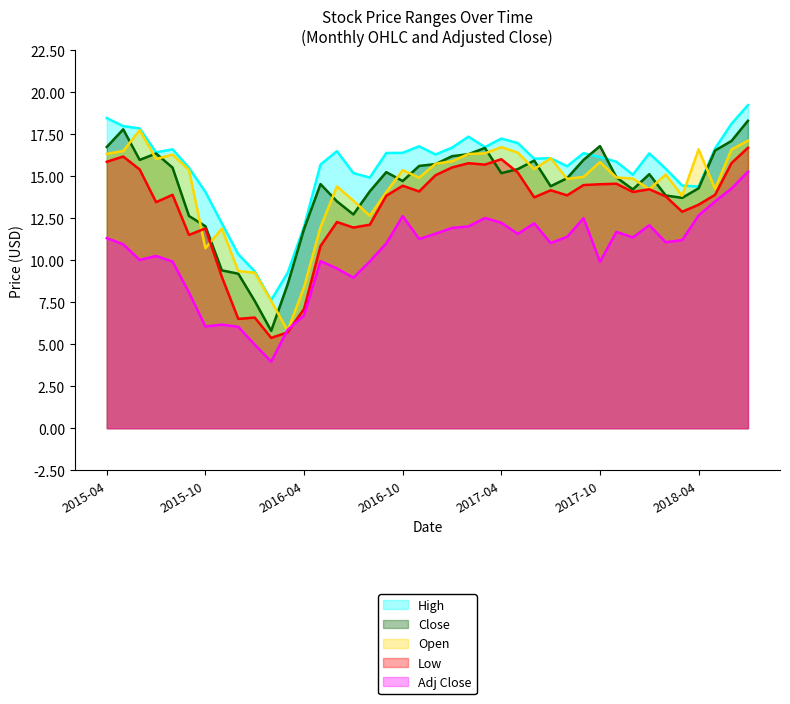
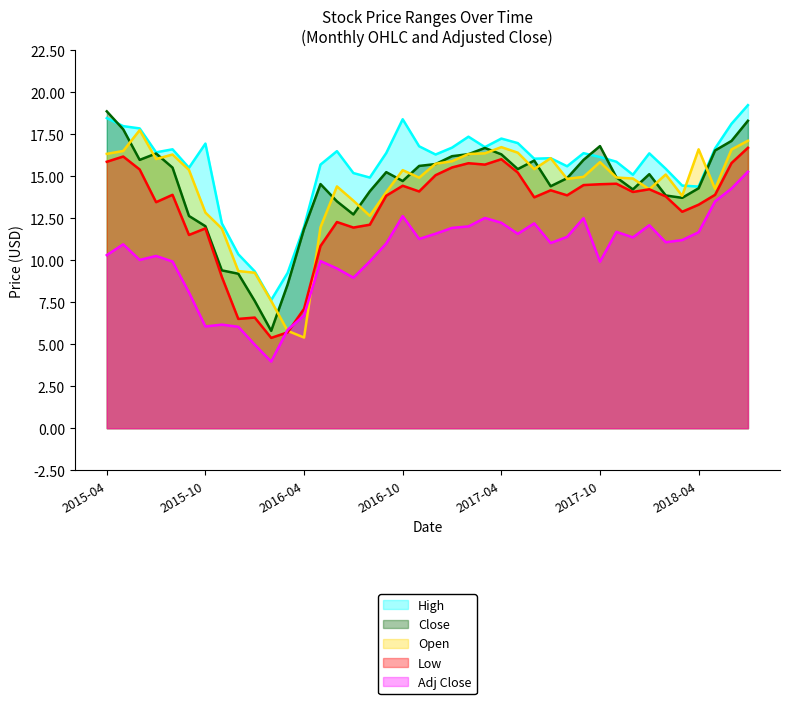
  {
    "High": {
      "2015-04": 18.5,
-     "2015-10": 14.1,
-     "2016-10": 16.4,
+     "2015-10": 17.0,
+     "2016-10": 18.4,
      "2017-04": 17.3,
      "2017-10": 16.2
    },
    "Close": {
-     "2015-04": 16.8,
+     "2015-04": 18.9,
      "2016-10": 14.7,
-     "2017-04": 15.2,
+     "2017-04": 16.3,
      "2017-10": 16.8
    },
    "Open": {
      "2015-04": 16.3,
-     "2015-10": 10.7,
-     "2016-04": 8.4,
+     "2015-10": 12.8,
+     "2016-04": 5.4,
      "2016-10": 15.4,
      "2017-04": 16.7,
      "2017-10": 15.9,
      "2018-04": 16.6
    },
    "Low": {
      "2015-04": 15.9,
      "2016-04": 7.1,
      "2016-10": 14.4,
      "2017-04": 16.0,
      "2017-10": 14.5,
      "2018-04": 13.3
    },
    "Adj Close": {
-     "2015-04": 11.3,
+     "2015-04": 10.3,
      "2015-10": 6.1,
      "2016-04": 6.7,
      "2016-10": 12.6,
      "2017-04": 12.2,
      "2017-10": 9.9,
-     "2018-04": 12.7
+     "2018-04": 11.7
    }
  }
